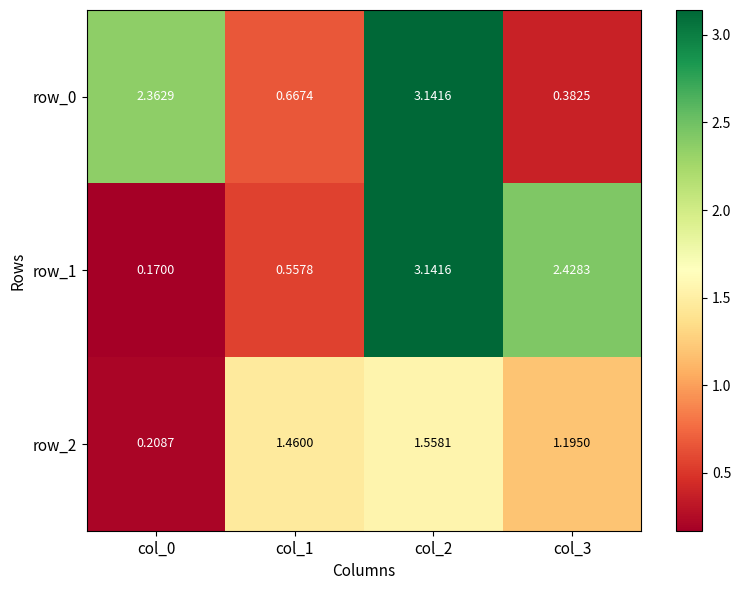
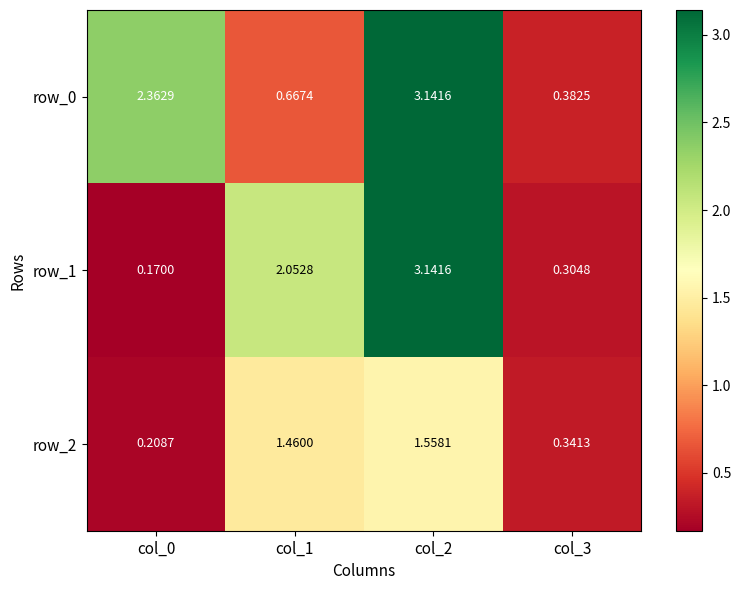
  {
    "row_0": {
      "col_0": 2.3629,
      "col_1": 0.6674,
      "col_2": 3.1416,
      "col_3": 0.3825
    },
    "row_1": {
      "col_0": 0.1700,
-     "col_1": 0.5578,
+     "col_1": 2.0528,
      "col_2": 3.1416,
-     "col_3": 2.4283
+     "col_3": 0.3048
    },
    "row_2": {
      "col_0": 0.2087,
      "col_1": 1.4600,
      "col_2": 1.5581,
-     "col_3": 1.1950
+     "col_3": 0.3413
    }
  }
